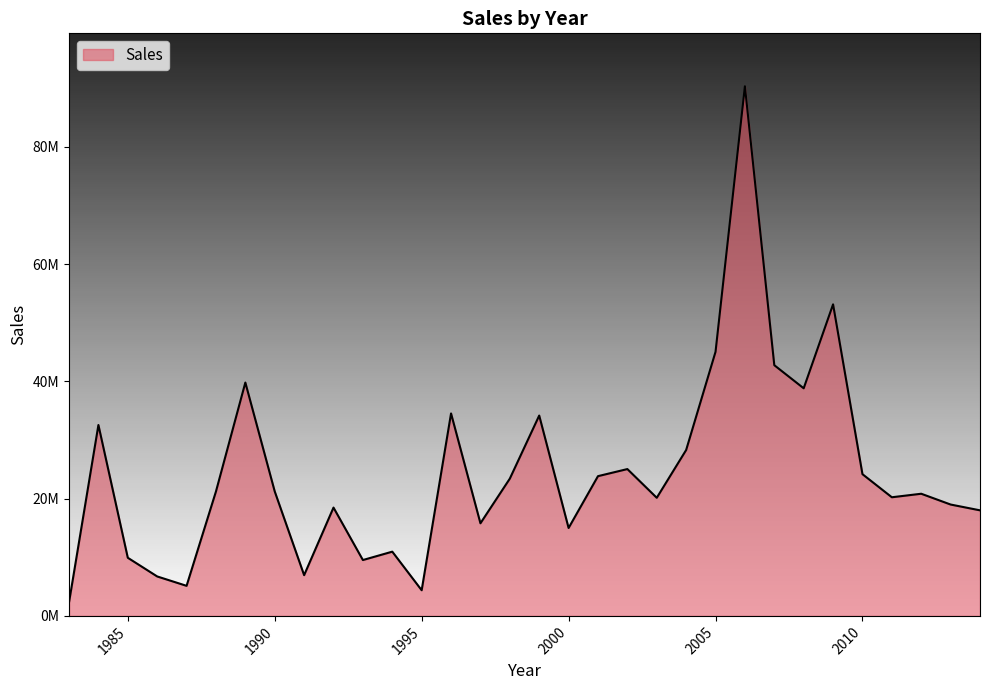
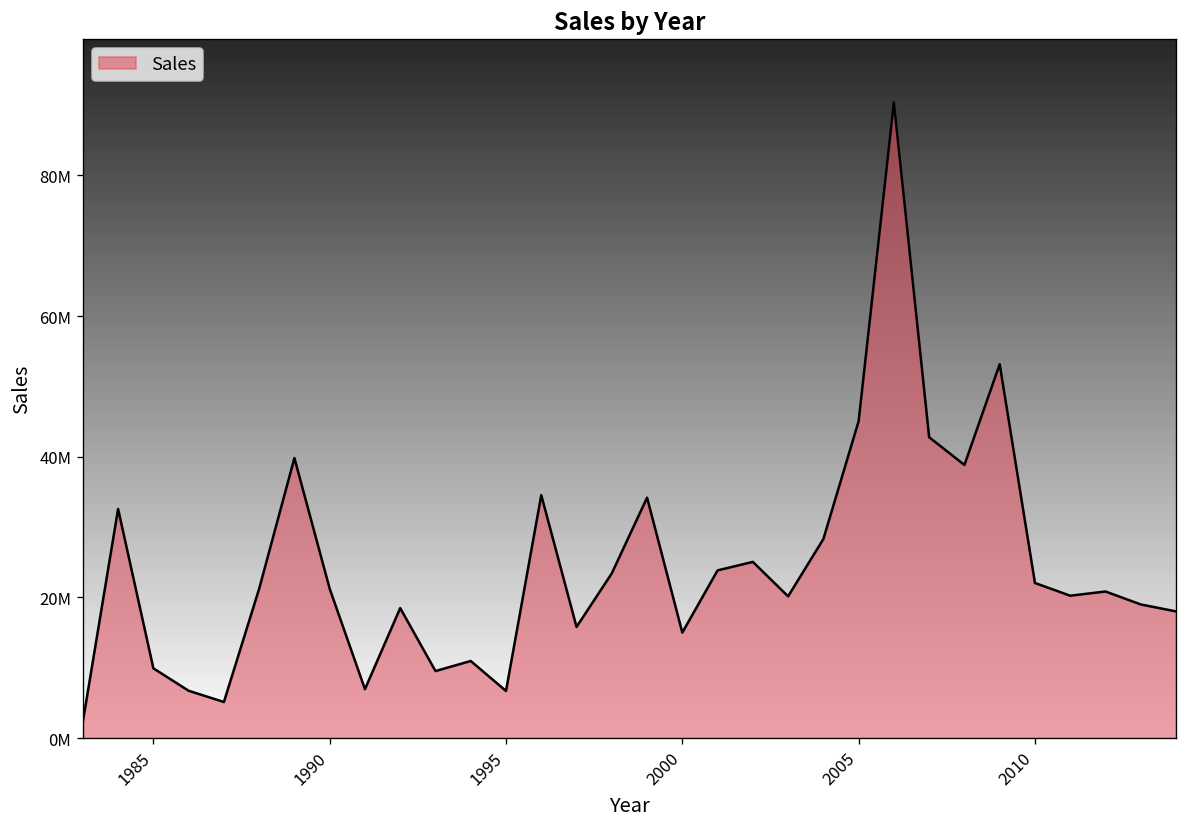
  {
    "1985": 10000000,
    "1990": 21000000,
-   "1995": 4000000,
+   "1995": 7000000,
    "2000": 15000000,
    "2005": 45000000,
-   "2010": 24000000
+   "2010": 22000000
  }
